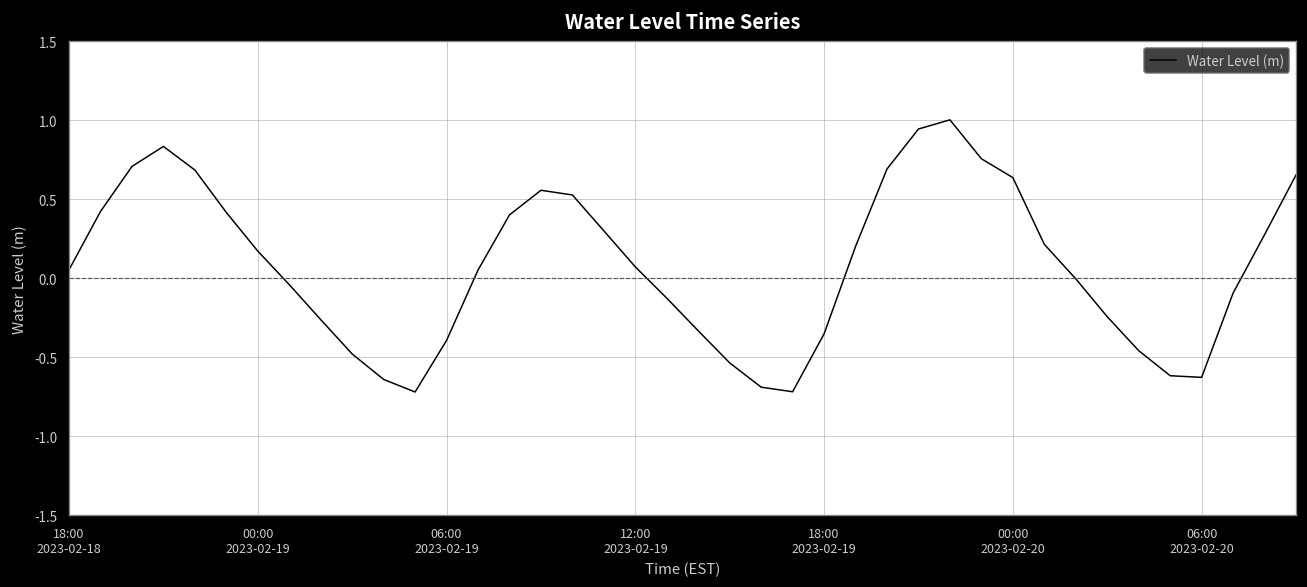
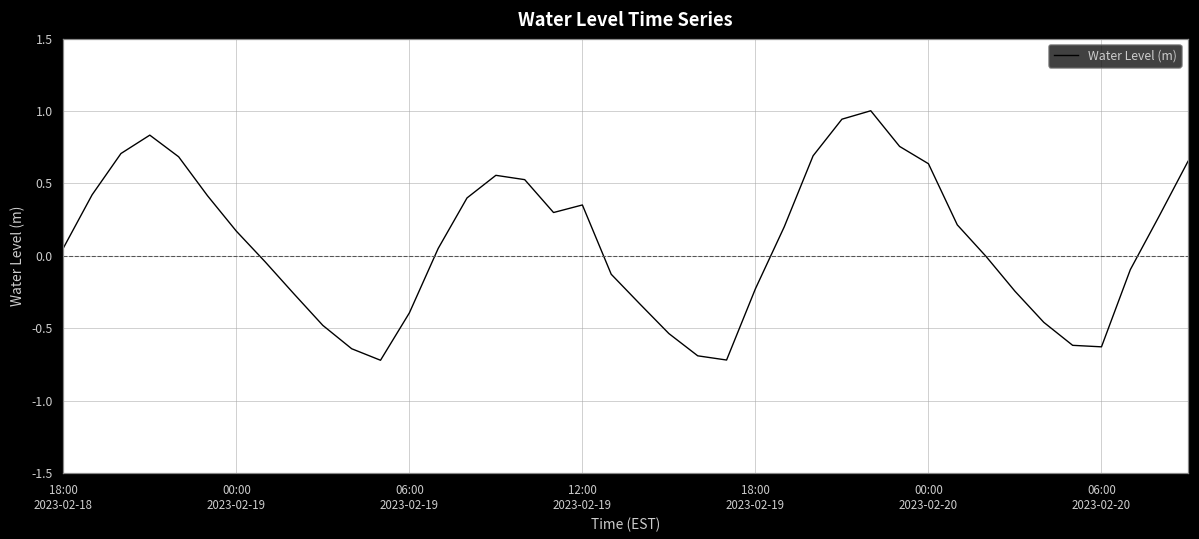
  {
    "18:00 2023-02-18": 0.05,
    "00:00 2023-02-19": 0.17,
    "06:00 2023-02-19": -0.39,
-   "12:00 2023-02-19": 0.07,
-   "18:00 2023-02-19": -0.35,
+   "12:00 2023-02-19": 0.35,
+   "18:00 2023-02-19": -0.23,
    "00:00 2023-02-20": 0.64,
    "06:00 2023-02-20": -0.63
  }
